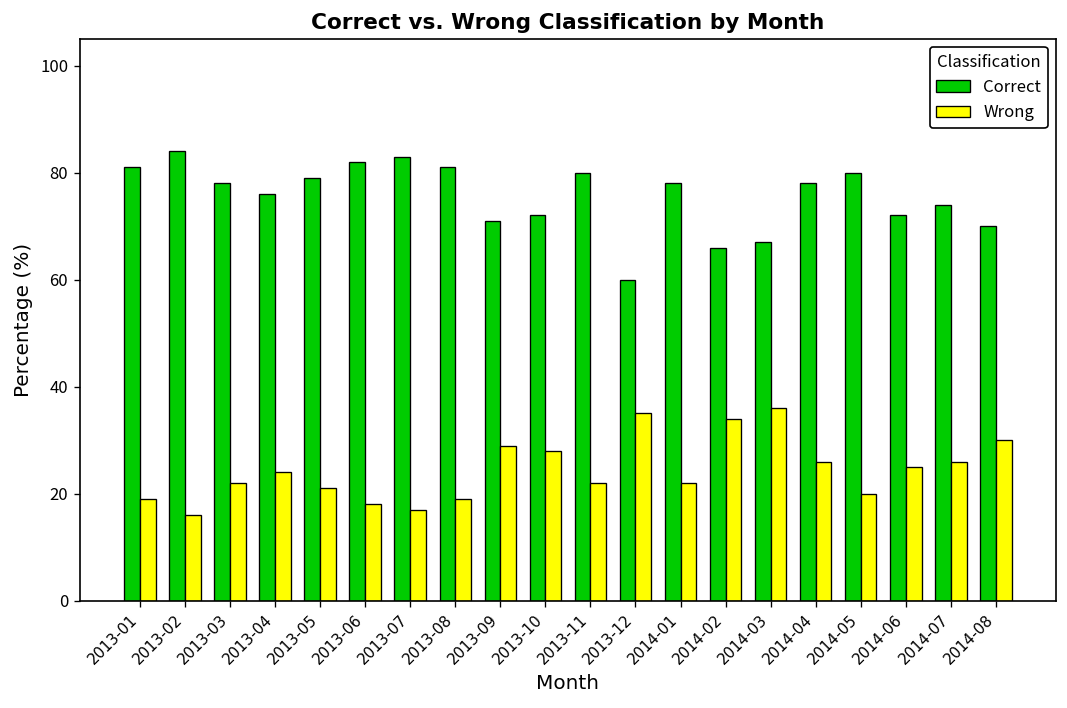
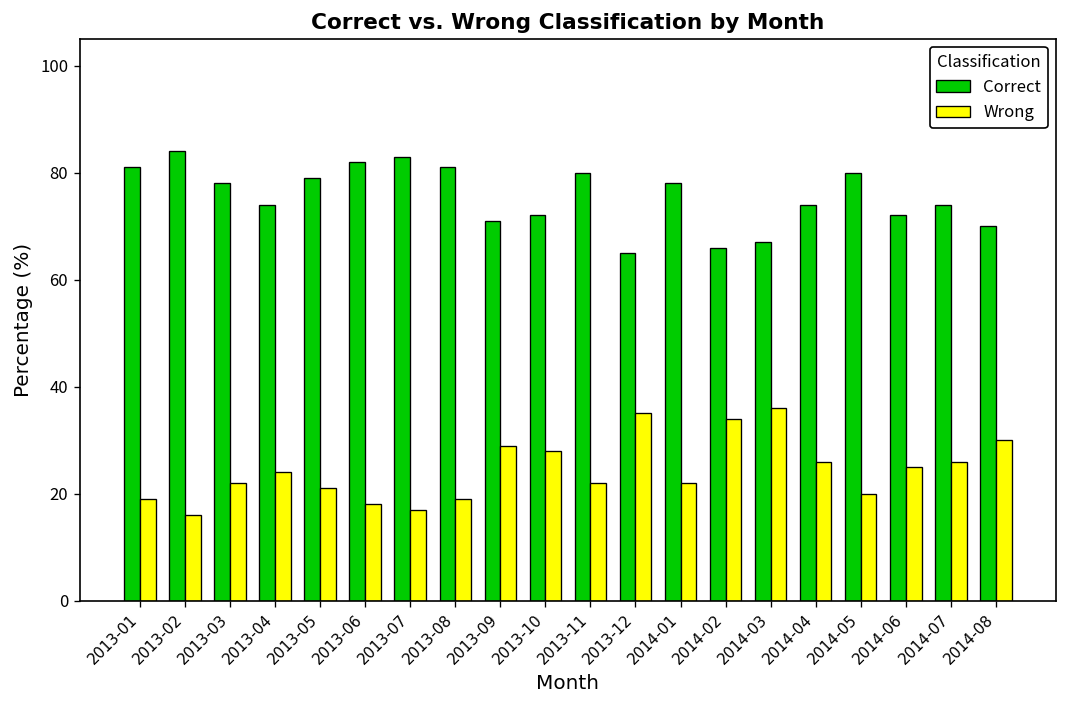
  {
    "Correct": {
      "2013-01": 81,
      "2013-02": 84,
      "2013-03": 78,
-     "2013-04": 76,
+     "2013-04": 74,
      "2013-05": 79,
      "2013-06": 82,
      "2013-07": 83,
      "2013-08": 81,
      "2013-09": 71,
      "2013-10": 72,
      "2013-11": 80,
-     "2013-12": 60,
+     "2013-12": 65,
      "2014-01": 78,
      "2014-02": 66,
      "2014-03": 67,
-     "2014-04": 78,
+     "2014-04": 74,
      "2014-05": 80,
      "2014-06": 72,
      "2014-07": 74,
      "2014-08": 70
    },
    "Wrong": {
      "2013-01": 19,
      "2013-02": 16,
      "2013-03": 22,
      "2013-04": 24,
      "2013-05": 21,
      "2013-06": 18,
      "2013-07": 17,
      "2013-08": 19,
      "2013-09": 29,
      "2013-10": 28,
      "2013-11": 22,
      "2013-12": 35,
      "2014-01": 22,
      "2014-02": 34,
      "2014-03": 36,
      "2014-04": 26,
      "2014-05": 20,
      "2014-06": 25,
      "2014-07": 26,
      "2014-08": 30
    }
  }
